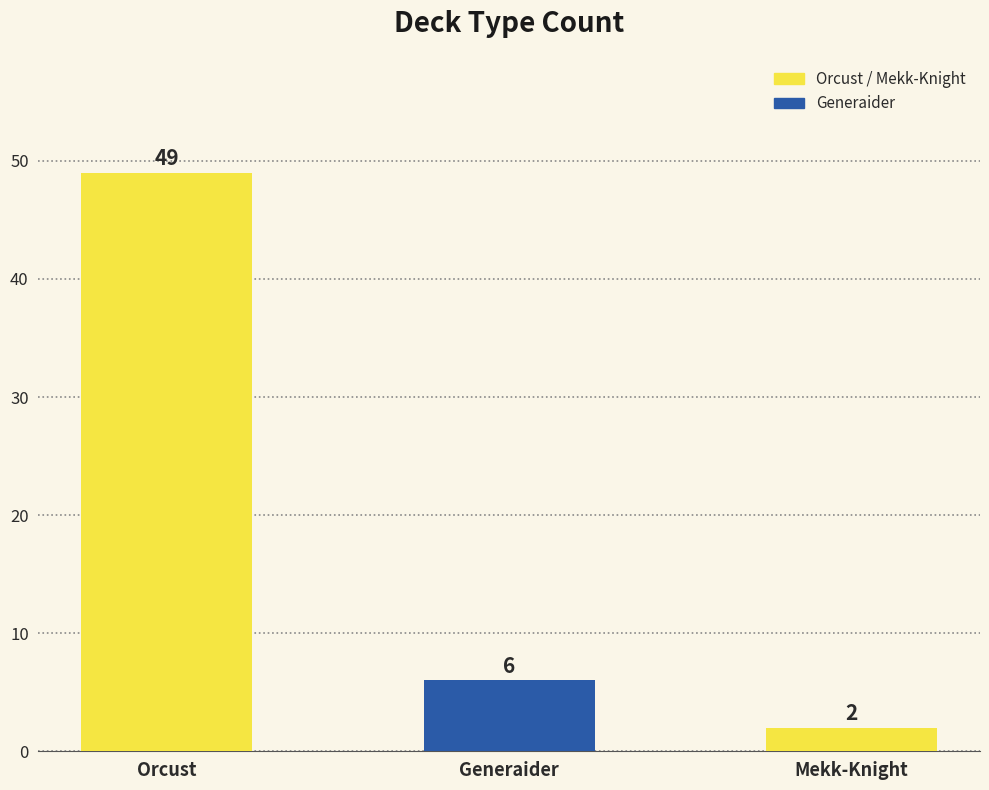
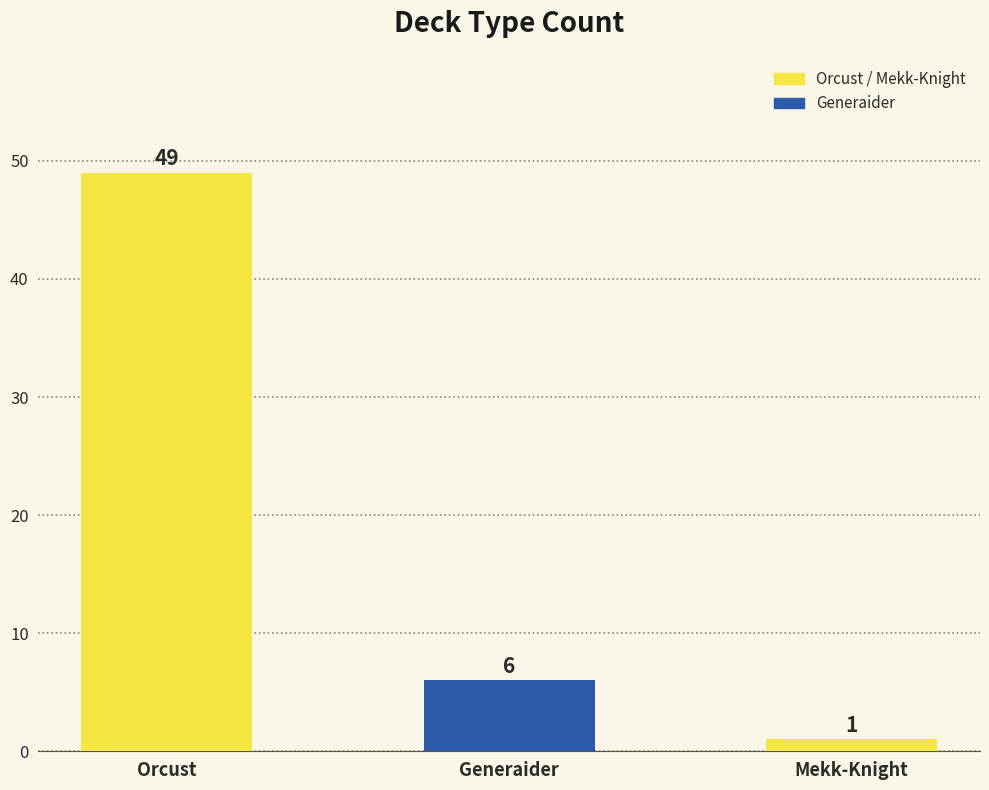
  {
    "Orcust": 49,
    "Generaider": 6,
-   "Mekk-Knight": 2
+   "Mekk-Knight": 1
  }
